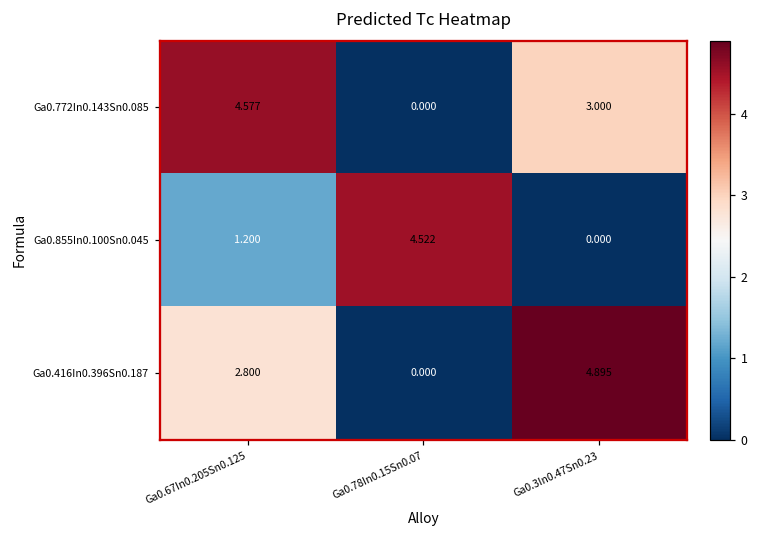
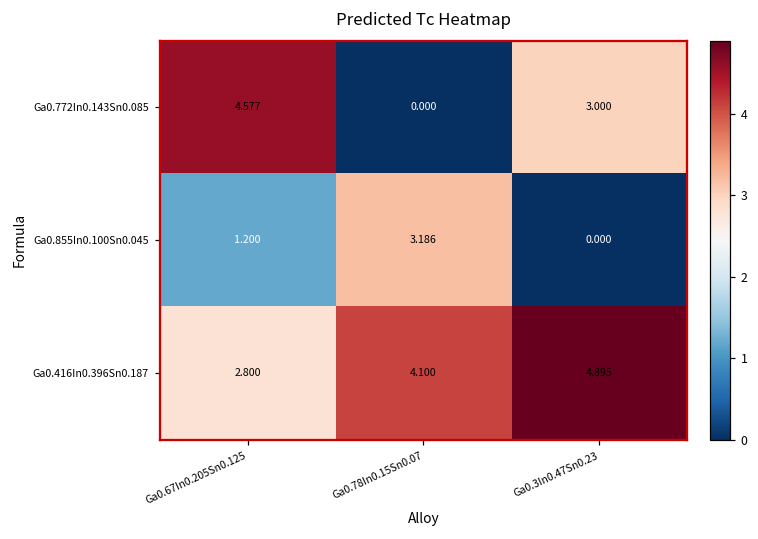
  {
    "Ga0.772In0.143Sn0.085": {
      "Ga0.67In0.205Sn0.125": 4.577,
      "Ga0.78In0.15Sn0.07": 0.000,
      "Ga0.3In0.47Sn0.23": 3.000
    },
    "Ga0.855In0.100Sn0.045": {
      "Ga0.67In0.205Sn0.125": 1.200,
-     "Ga0.78In0.15Sn0.07": 4.522,
+     "Ga0.78In0.15Sn0.07": 3.186,
      "Ga0.3In0.47Sn0.23": 0.000
    },
    "Ga0.416In0.396Sn0.187": {
      "Ga0.67In0.205Sn0.125": 2.800,
-     "Ga0.78In0.15Sn0.07": 0.000,
+     "Ga0.78In0.15Sn0.07": 4.100,
      "Ga0.3In0.47Sn0.23": 4.895
    }
  }
